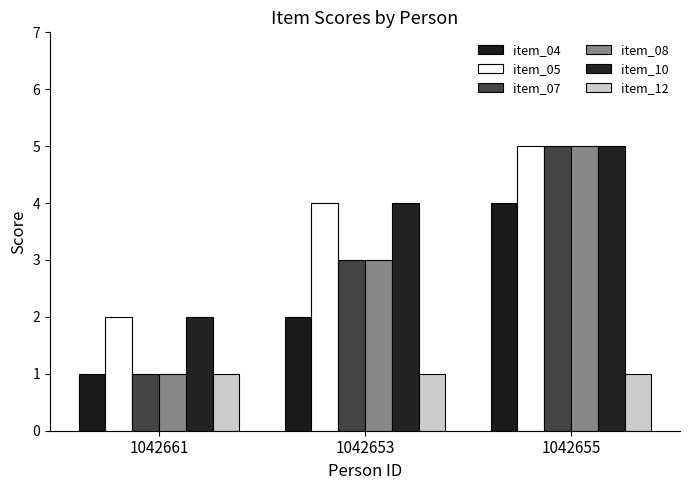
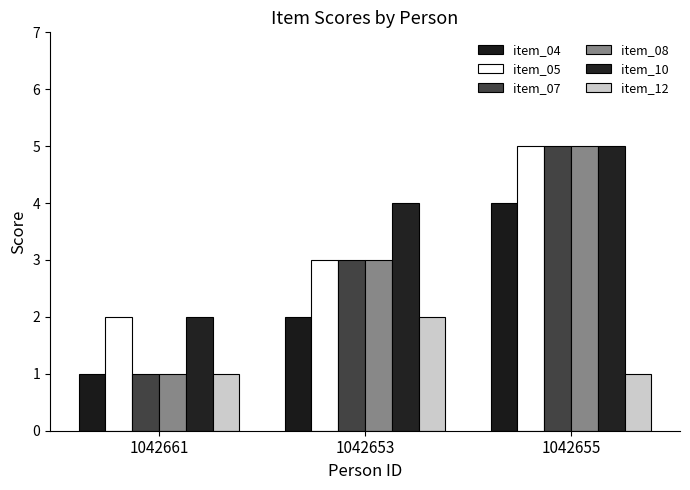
  {
    "item_05": {
      "1042661": 2,
-     "1042653": 4,
+     "1042653": 3,
      "1042655": 5
    },
    "item_08": {
      "1042661": 1,
      "1042653": 3,
      "1042655": 5
    },
    "item_12": {
      "1042661": 1,
-     "1042653": 1,
+     "1042653": 2,
      "1042655": 1
    }
  }
